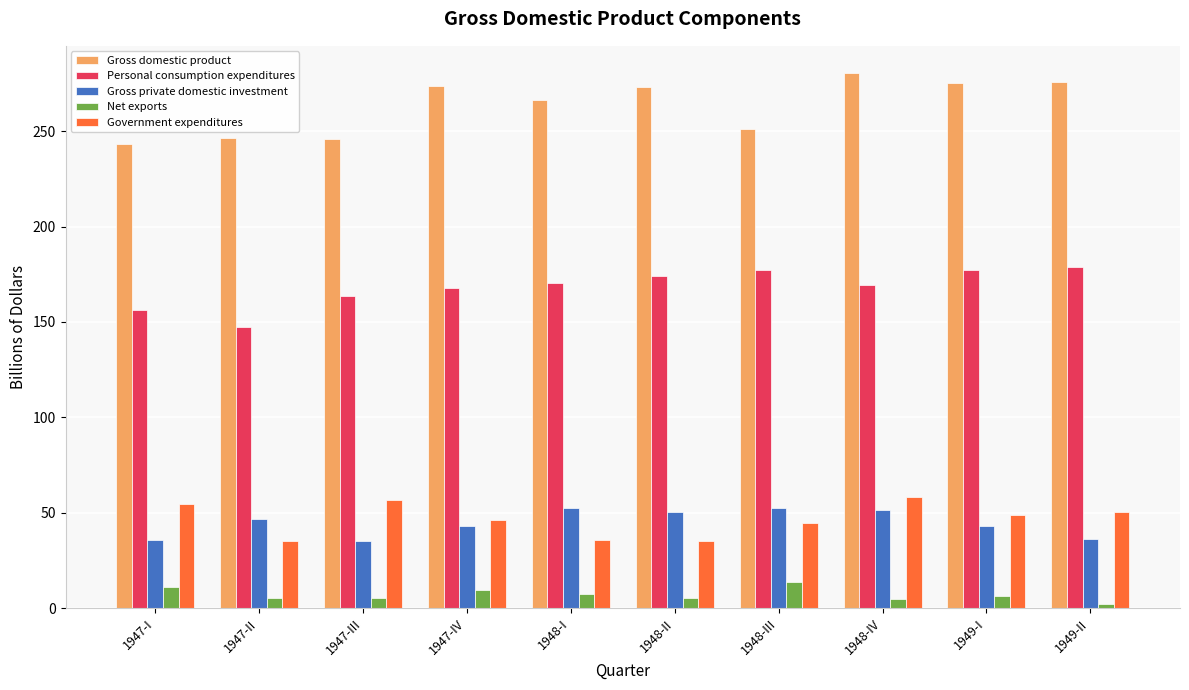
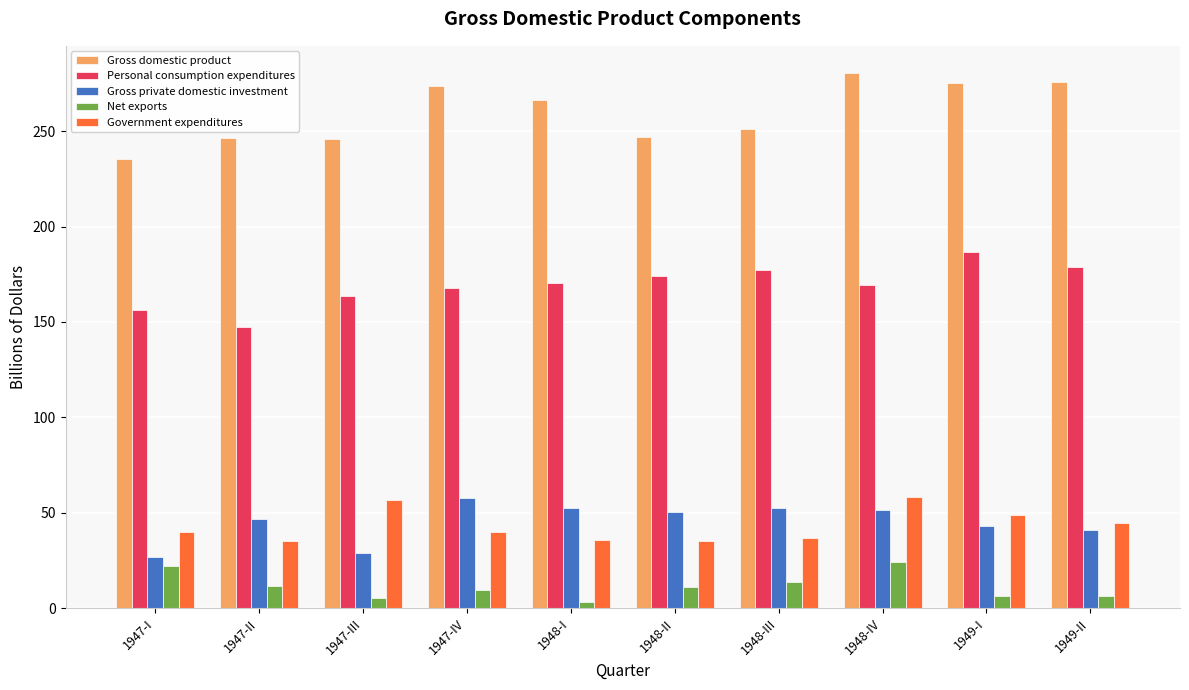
  {
    "Gross domestic product": {
-     "1947-I": 243,
+     "1947-I": 235,
      "1947-II": 246,
      "1947-III": 246,
      "1947-IV": 274,
      "1948-I": 266,
-     "1948-II": 273,
+     "1948-II": 247,
      "1948-III": 251,
      "1948-IV": 281,
      "1949-I": 275,
      "1949-II": 276
    },
    "Personal consumption expenditures": {
      "1947-I": 156,
      "1947-II": 148,
      "1947-III": 164,
      "1947-IV": 168,
      "1948-I": 171,
      "1948-II": 174,
      "1948-III": 177,
      "1948-IV": 169,
-     "1949-I": 177,
+     "1949-I": 186,
      "1949-II": 179
    },
    "Gross private domestic investment": {
-     "1947-I": 36,
+     "1947-I": 27,
      "1947-II": 47,
-     "1947-III": 35,
-     "1947-IV": 43,
+     "1947-III": 29,
+     "1947-IV": 58,
      "1948-I": 53,
      "1948-II": 50,
      "1948-III": 53,
      "1948-IV": 51,
      "1949-I": 43,
-     "1949-II": 36
+     "1949-II": 41
    },
    "Net exports": {
-     "1947-I": 11,
-     "1947-II": 5,
+     "1947-I": 22,
+     "1947-II": 11,
      "1947-III": 5,
      "1947-IV": 9,
-     "1948-I": 7,
-     "1948-II": 5,
+     "1948-I": 3,
+     "1948-II": 11,
      "1948-III": 14,
-     "1948-IV": 5,
+     "1948-IV": 24,
      "1949-I": 7,
-     "1949-II": 2
+     "1949-II": 6
    },
    "Government expenditures": {
-     "1947-I": 55,
+     "1947-I": 40,
      "1947-II": 35,
      "1947-III": 57,
-     "1947-IV": 46,
+     "1947-IV": 40,
      "1948-I": 36,
      "1948-II": 35,
-     "1948-III": 45,
+     "1948-III": 37,
      "1948-IV": 58,
      "1949-I": 49,
-     "1949-II": 51
+     "1949-II": 45
    }
  }
